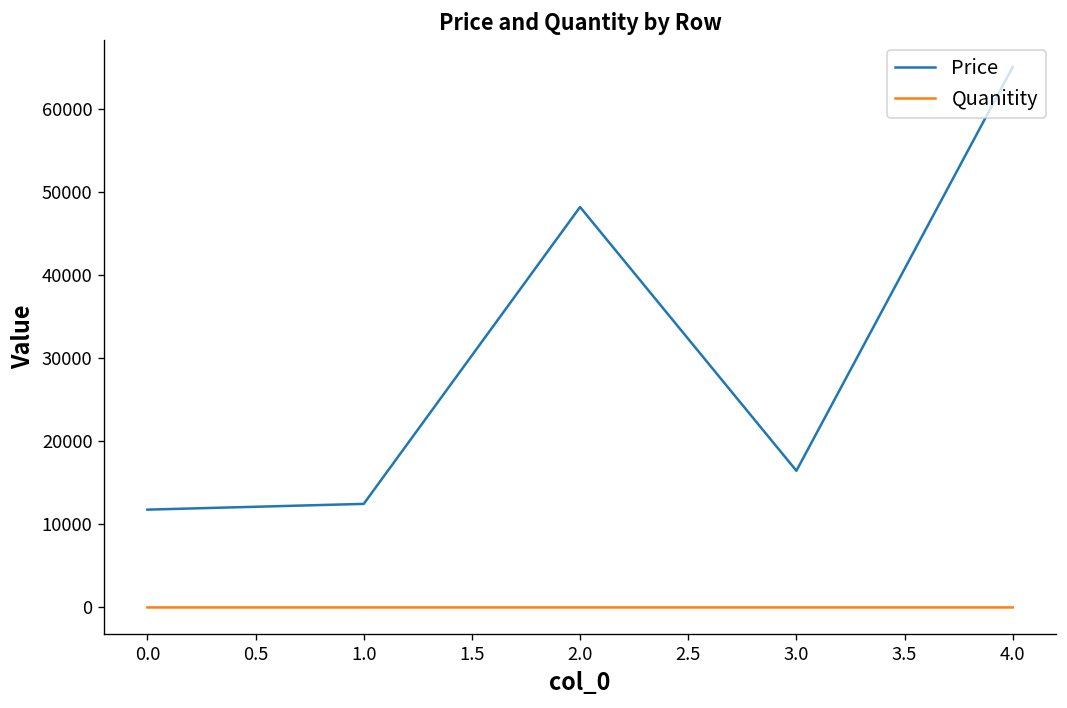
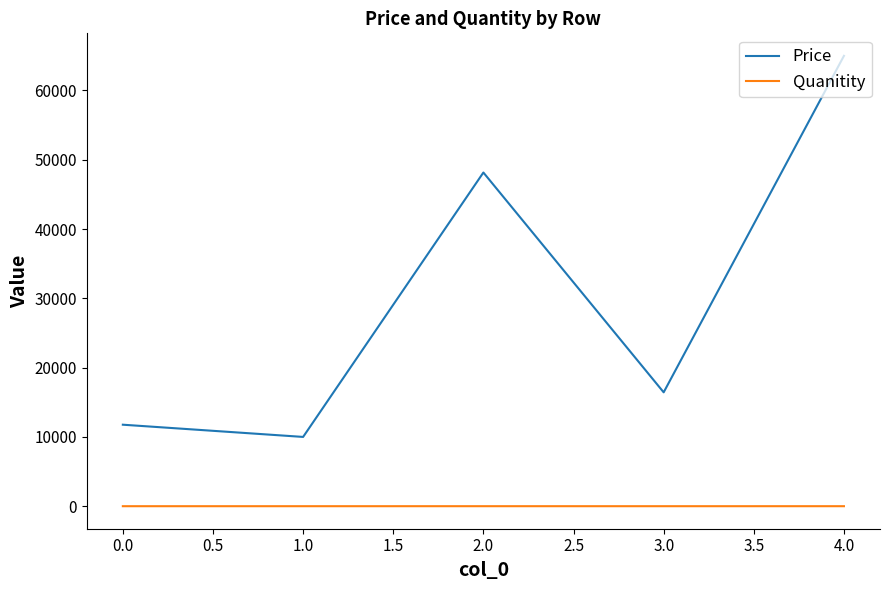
  {
    "Price": {
      "0.0": 12000,
-     "1.0": 12000,
+     "1.0": 10000,
      "2.0": 48000,
      "3.0": 16000
    },
    "Quanitity": {
      "0.0": 0,
      "1.0": 0,
      "2.0": 0,
      "3.0": 0,
      "4.0": 0
    }
  }
